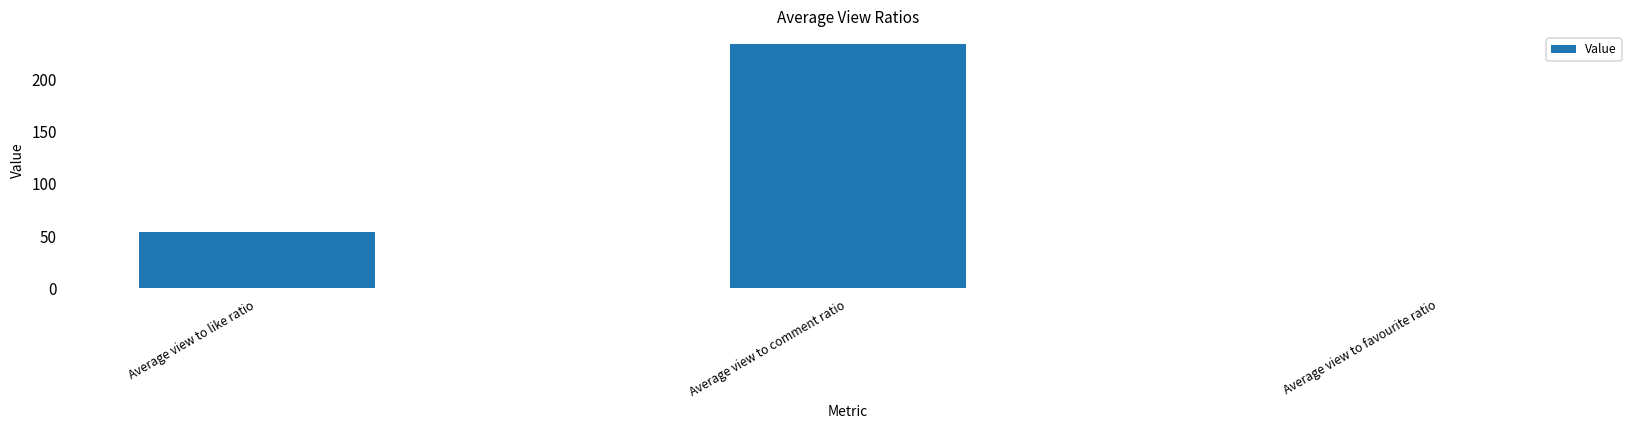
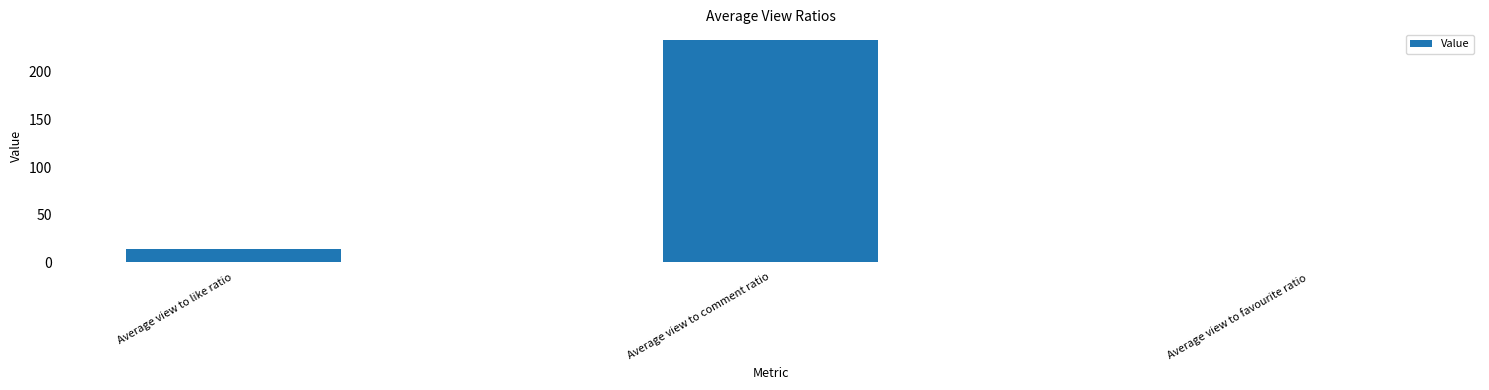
  {
-   "Average view to like ratio": 50,
+   "Average view to like ratio": 10,
    "Average view to comment ratio": 230,
    "Average view to favourite ratio": 0
  }
